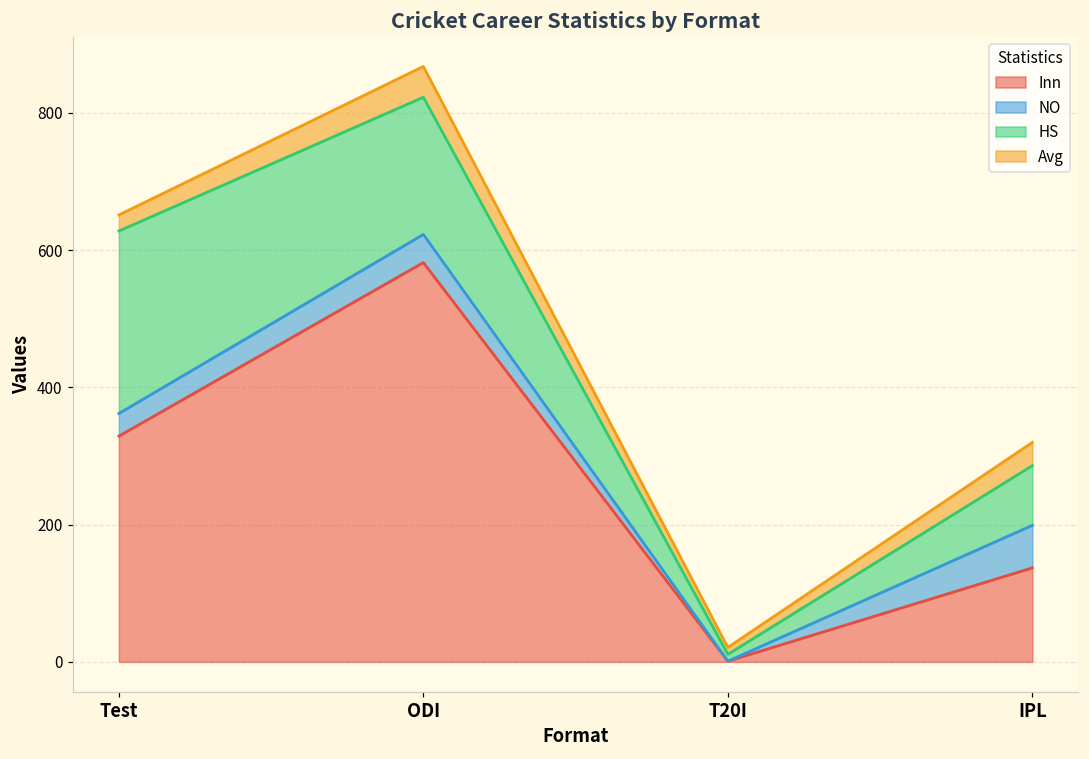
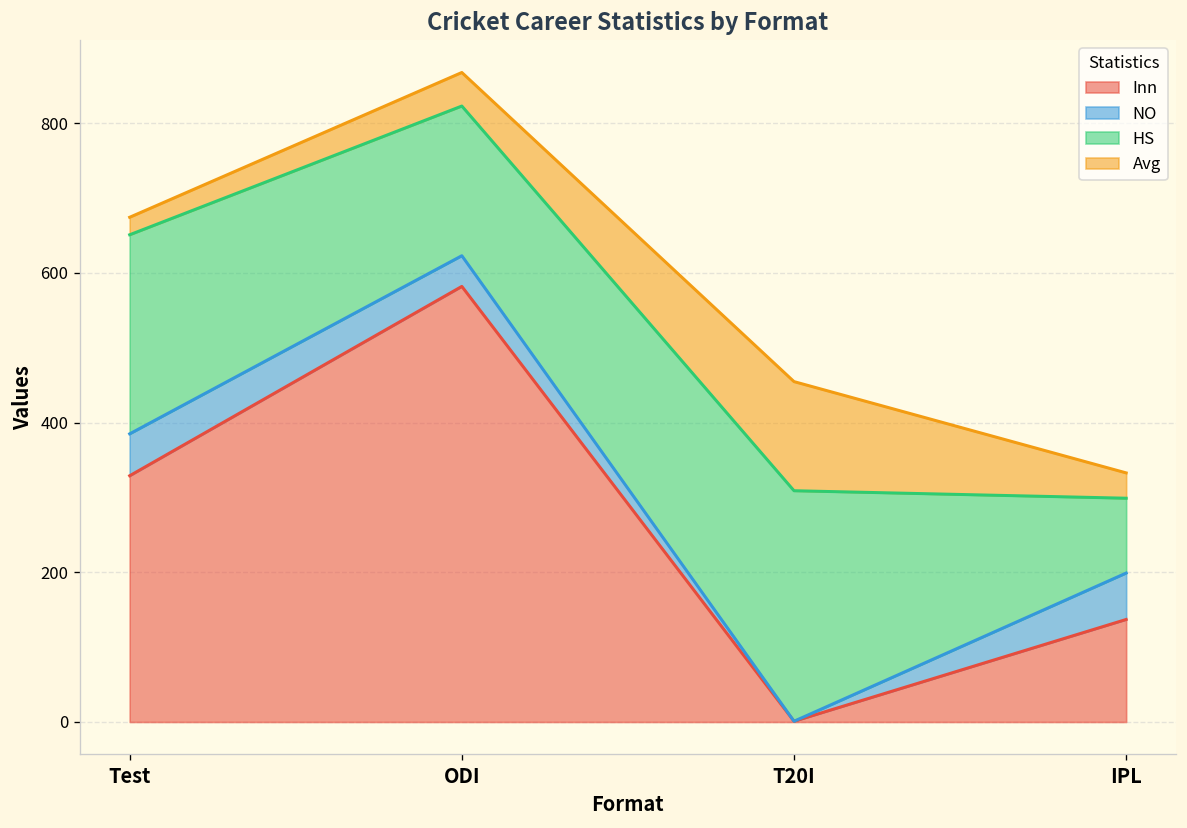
  {
    "Inn": {
      "Test": 330,
      "ODI": 580,
      "IPL": 140
    },
    "NO": {
-     "Test": 30,
+     "Test": 60,
      "ODI": 40,
      "IPL": 60
    },
    "HS": {
      "Test": 270,
      "ODI": 200,
-     "T20I": 10,
-     "IPL": 90
+     "T20I": 310,
+     "IPL": 100
    },
    "Avg": {
      "Test": 20,
      "ODI": 40,
-     "T20I": 10,
+     "T20I": 150,
      "IPL": 30
    }
  }
